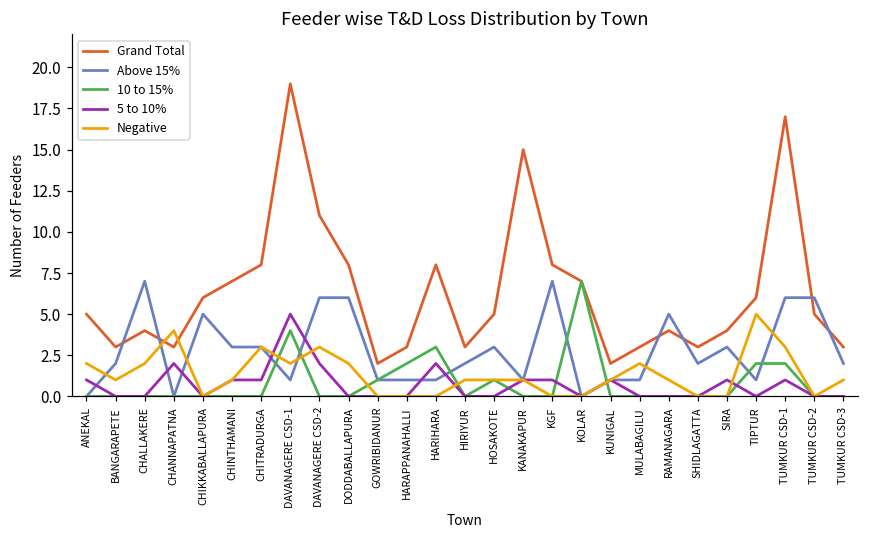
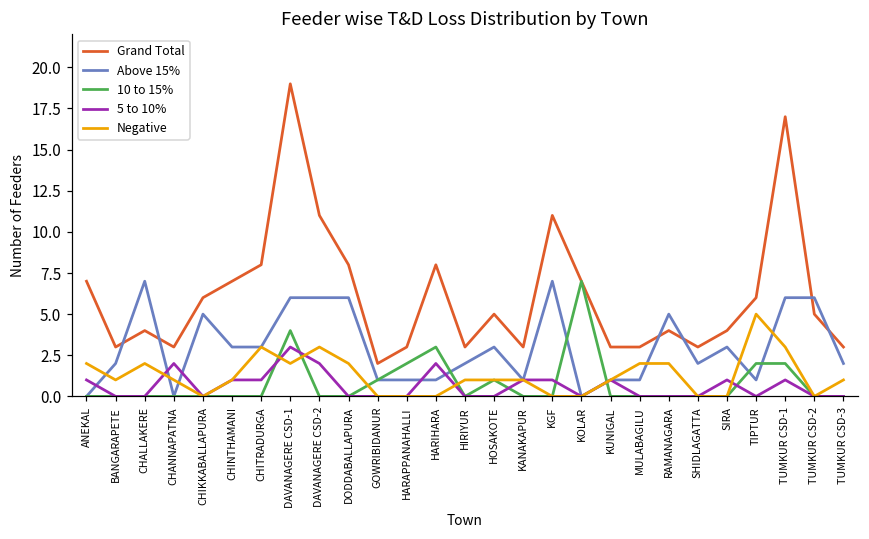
  {
    "Grand Total": {
-     "ANEKAL": 5,
+     "ANEKAL": 7,
      "BANGARAPETE": 3,
      "CHALLAKERE": 4,
      "CHANNAPATNA": 3,
      "CHIKKABALLAPURA": 6,
      "CHINTHAMANI": 7,
      "CHITRADURGA": 8,
      "DAVANAGERE CSD-1": 19,
      "DAVANAGERE CSD-2": 11,
      "DODDABALLAPURA": 8,
      "GOWRIBIDANUR": 2,
      "HARAPPANAHALLI": 3,
      "HARIHARA": 8,
      "HIRIYUR": 3,
      "HOSAKOTE": 5,
-     "KANAKAPUR": 15,
-     "KGF": 8,
-     "KUNIGAL": 2,
+     "KANAKAPUR": 3,
+     "KGF": 11,
+     "KUNIGAL": 3,
      "MULABAGILU": 3,
      "RAMANAGARA": 4,
      "SHIDLAGATTA": 3,
      "SIRA": 4,
      "TIPTUR": 6,
      "TUMKUR CSD-1": 17,
      "TUMKUR CSD-2": 5,
      "TUMKUR CSD-3": 3
    },
    "Above 15%": {
      "BANGARAPETE": 2,
      "CHALLAKERE": 7,
      "CHIKKABALLAPURA": 5,
      "CHINTHAMANI": 3,
-     "DAVANAGERE CSD-1": 1,
+     "DAVANAGERE CSD-1": 6,
      "DAVANAGERE CSD-2": 6,
      "DODDABALLAPURA": 6,
      "HARAPPANAHALLI": 1,
      "HARIHARA": 1,
      "HIRIYUR": 2,
      "HOSAKOTE": 3,
      "KGF": 7,
      "MULABAGILU": 1,
      "RAMANAGARA": 5,
      "SHIDLAGATTA": 2,
      "SIRA": 3,
      "TIPTUR": 1,
      "TUMKUR CSD-1": 6,
      "TUMKUR CSD-2": 6,
      "TUMKUR CSD-3": 2
    },
    "10 to 15%": {
      "CHINTHAMANI": 0,
      "CHITRADURGA": 0,
      "DAVANAGERE CSD-1": 4,
      "DAVANAGERE CSD-2": 0,
      "HARAPPANAHALLI": 2,
      "HARIHARA": 3,
      "KANAKAPUR": 0,
      "KUNIGAL": 0,
      "TIPTUR": 2,
      "TUMKUR CSD-1": 2
    },
    "5 to 10%": {
      "ANEKAL": 1,
      "CHANNAPATNA": 2,
      "CHITRADURGA": 1,
-     "DAVANAGERE CSD-1": 5,
+     "DAVANAGERE CSD-1": 3,
      "DAVANAGERE CSD-2": 2,
      "HARIHARA": 2,
      "HOSAKOTE": 0,
      "KGF": 1,
      "SIRA": 1,
      "TIPTUR": 0,
      "TUMKUR CSD-1": 1
    },
    "Negative": {
      "ANEKAL": 2,
      "BANGARAPETE": 1,
      "CHALLAKERE": 2,
-     "CHANNAPATNA": 4,
+     "CHANNAPATNA": 1,
      "DAVANAGERE CSD-1": 2,
      "DAVANAGERE CSD-2": 3,
      "DODDABALLAPURA": 2,
      "HARIHARA": 0,
      "HIRIYUR": 1,
      "MULABAGILU": 2,
-     "RAMANAGARA": 1,
+     "RAMANAGARA": 2,
      "TIPTUR": 5,
      "TUMKUR CSD-1": 3,
      "TUMKUR CSD-3": 1
    }
  }
